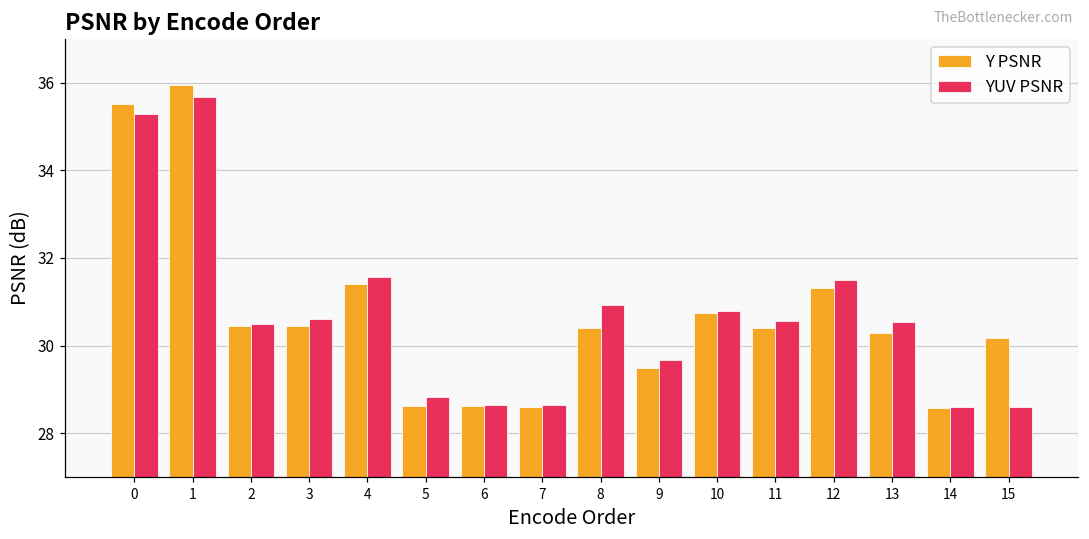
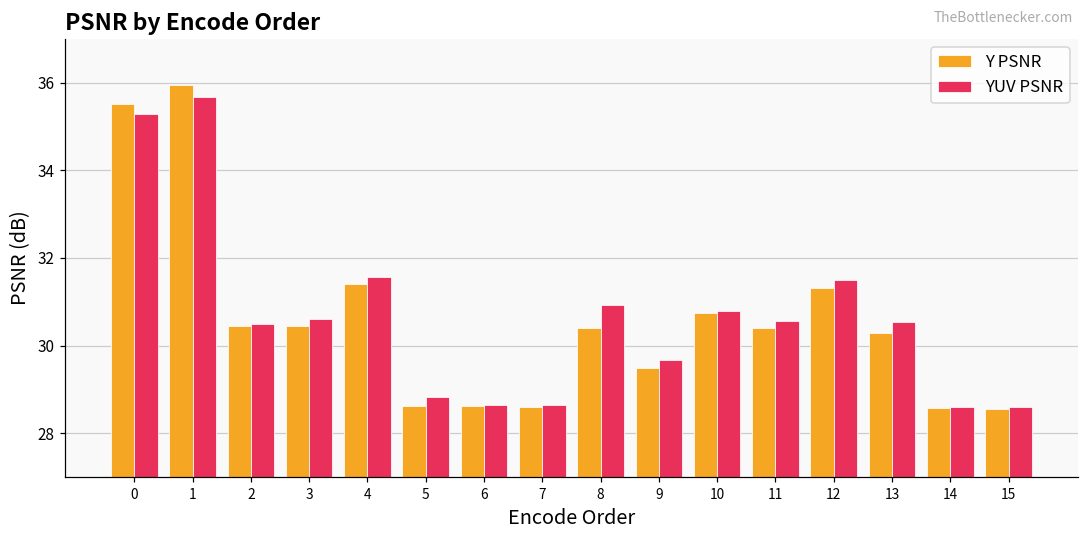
  {
    "Y PSNR": {
      "0": 35.5,
      "1": 35.9,
      "2": 30.5,
      "3": 30.4,
      "4": 31.4,
      "5": 28.6,
      "6": 28.6,
      "7": 28.6,
      "8": 30.4,
      "9": 29.5,
      "10": 30.7,
      "11": 30.4,
      "12": 31.3,
      "13": 30.3,
      "14": 28.6,
-     "15": 30.2
+     "15": 28.6
    },
    "YUV PSNR": {
      "0": 35.3,
      "1": 35.7,
      "2": 30.5,
      "3": 30.6,
      "4": 31.6,
      "5": 28.8,
      "6": 28.6,
      "7": 28.6,
      "8": 30.9,
      "9": 29.7,
      "10": 30.8,
      "11": 30.6,
      "12": 31.5,
      "13": 30.5,
      "14": 28.6,
      "15": 28.6
    }
  }
